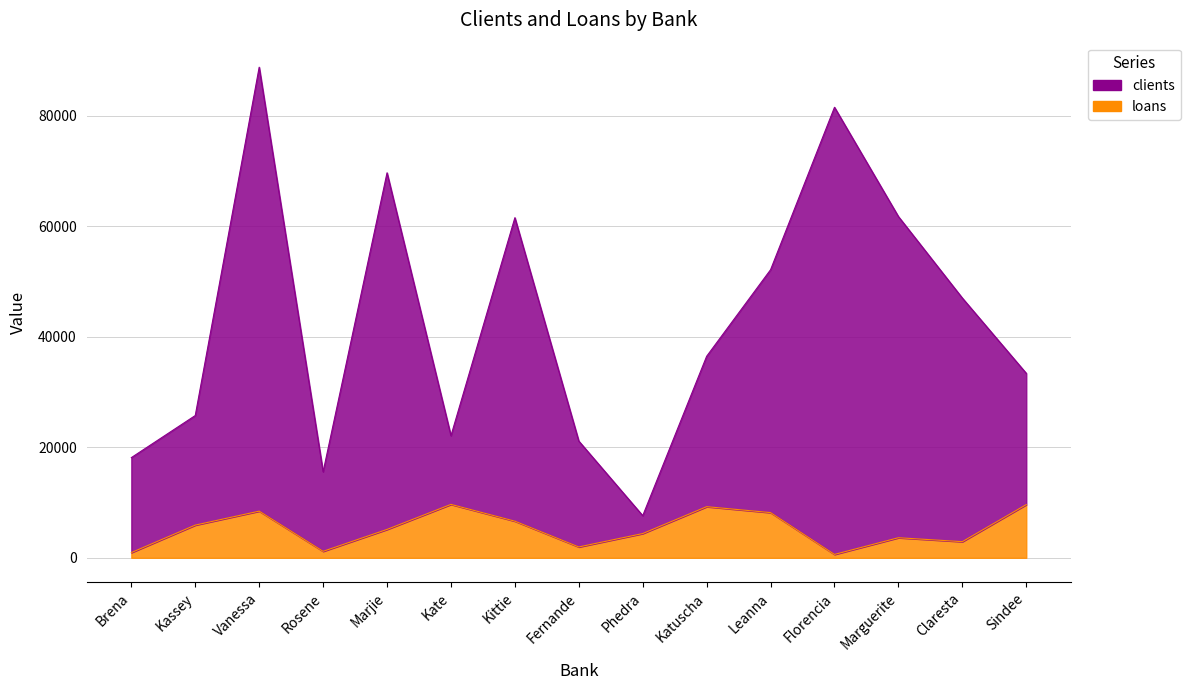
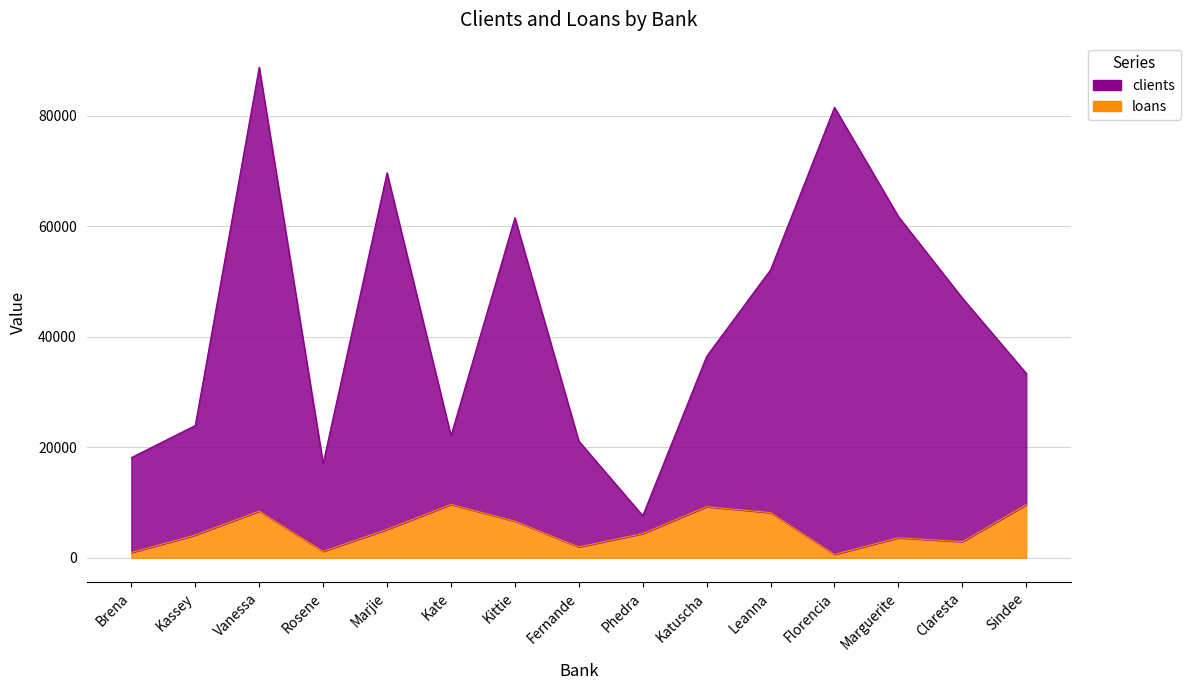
  {
    "loans": {
      "Brena": 1000,
-     "Kassey": 6000,
+     "Kassey": 4000,
      "Vanessa": 8000,
      "Rosene": 1000,
      "Marjie": 5000,
      "Kate": 10000,
      "Kittie": 7000,
      "Fernande": 2000,
      "Phedra": 4000,
      "Katuscha": 9000,
      "Leanna": 8000,
      "Florencia": 1000,
      "Marguerite": 4000,
      "Claresta": 3000,
      "Sindee": 10000
    },
    "clients": {
      "Brena": 17000,
      "Kassey": 20000,
      "Vanessa": 80000,
-     "Rosene": 14000,
+     "Rosene": 16000,
      "Marjie": 65000,
      "Kate": 12000,
      "Kittie": 55000,
      "Fernande": 19000,
      "Phedra": 3000,
      "Katuscha": 27000,
      "Leanna": 44000,
      "Florencia": 81000,
      "Marguerite": 58000,
      "Claresta": 44000,
      "Sindee": 24000
    }
  }
